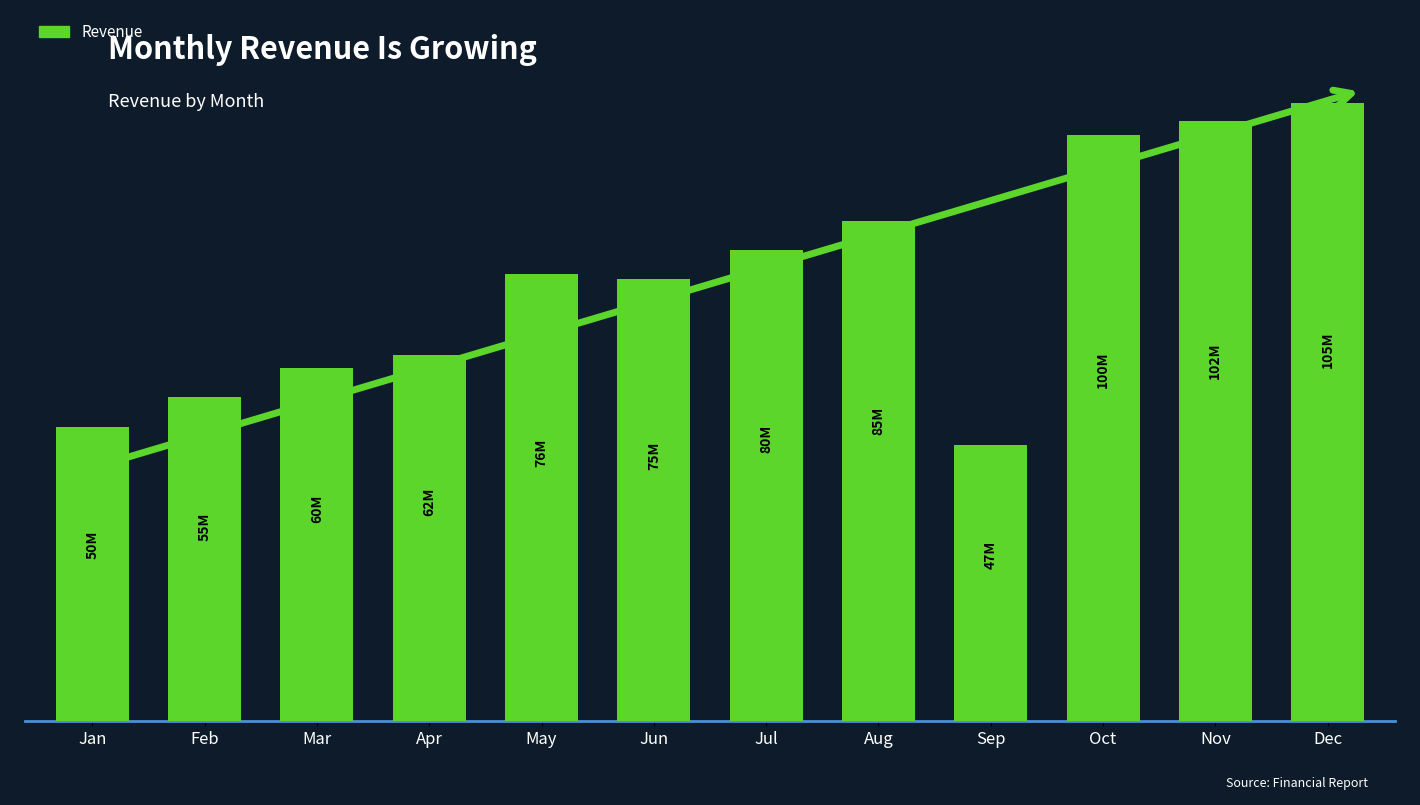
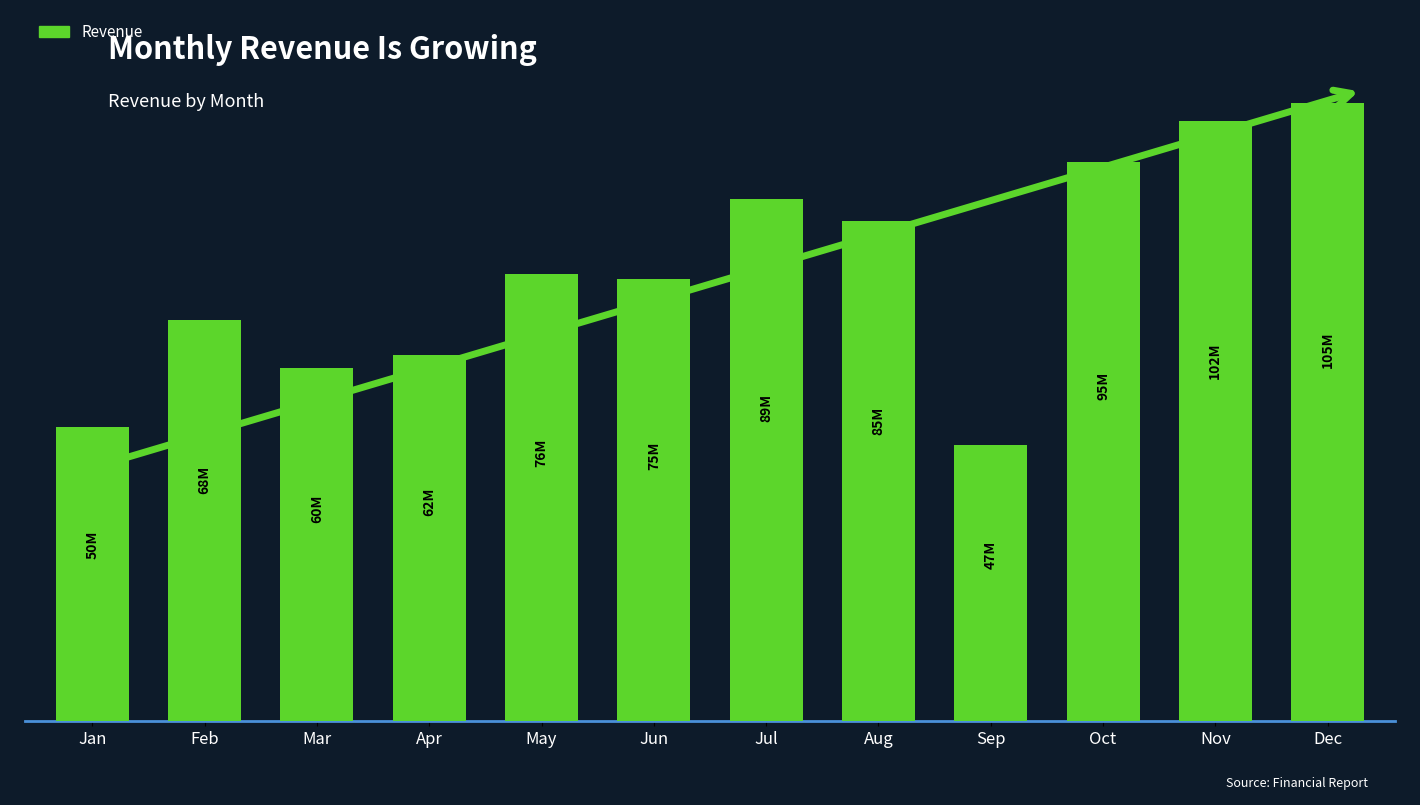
  {
    "Jan": "50M",
-   "Feb": "55M",
+   "Feb": "68M",
    "Mar": "60M",
    "Apr": "62M",
    "May": "76M",
    "Jun": "75M",
-   "Jul": "80M",
+   "Jul": "89M",
    "Aug": "85M",
    "Sep": "47M",
-   "Oct": "100M",
+   "Oct": "95M",
    "Nov": "102M",
    "Dec": "105M"
  }
